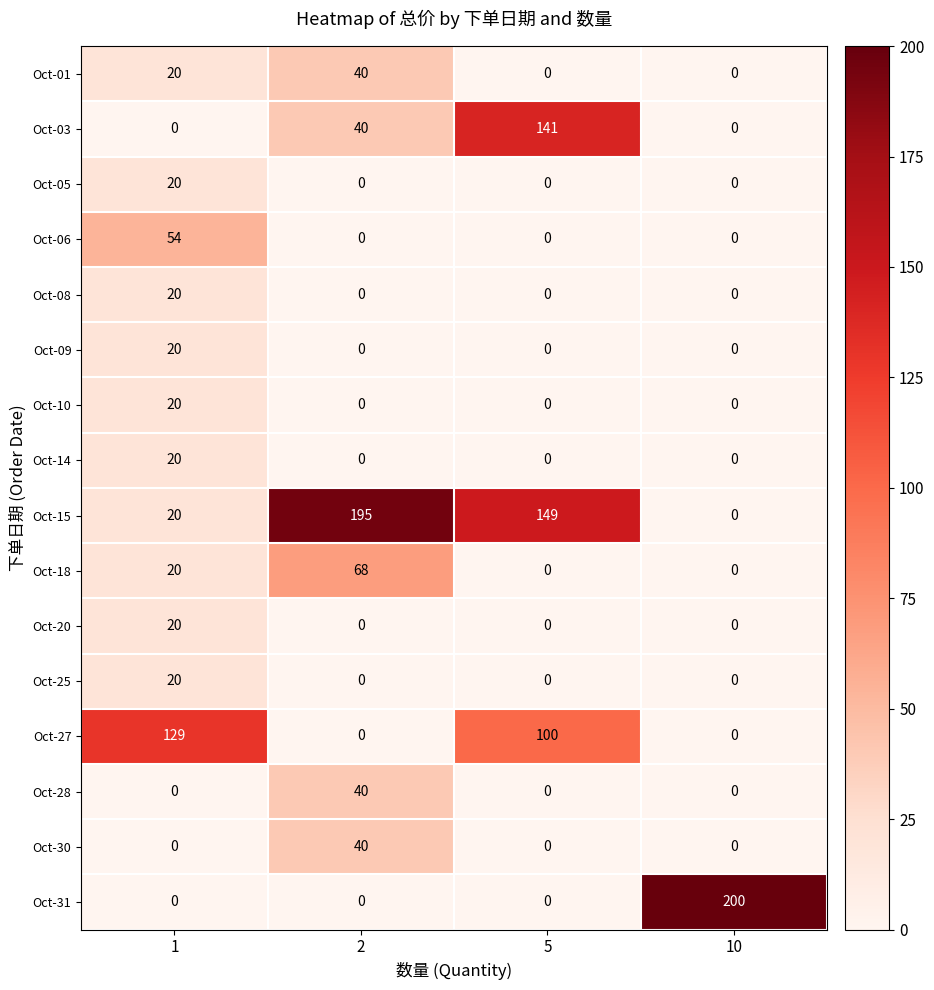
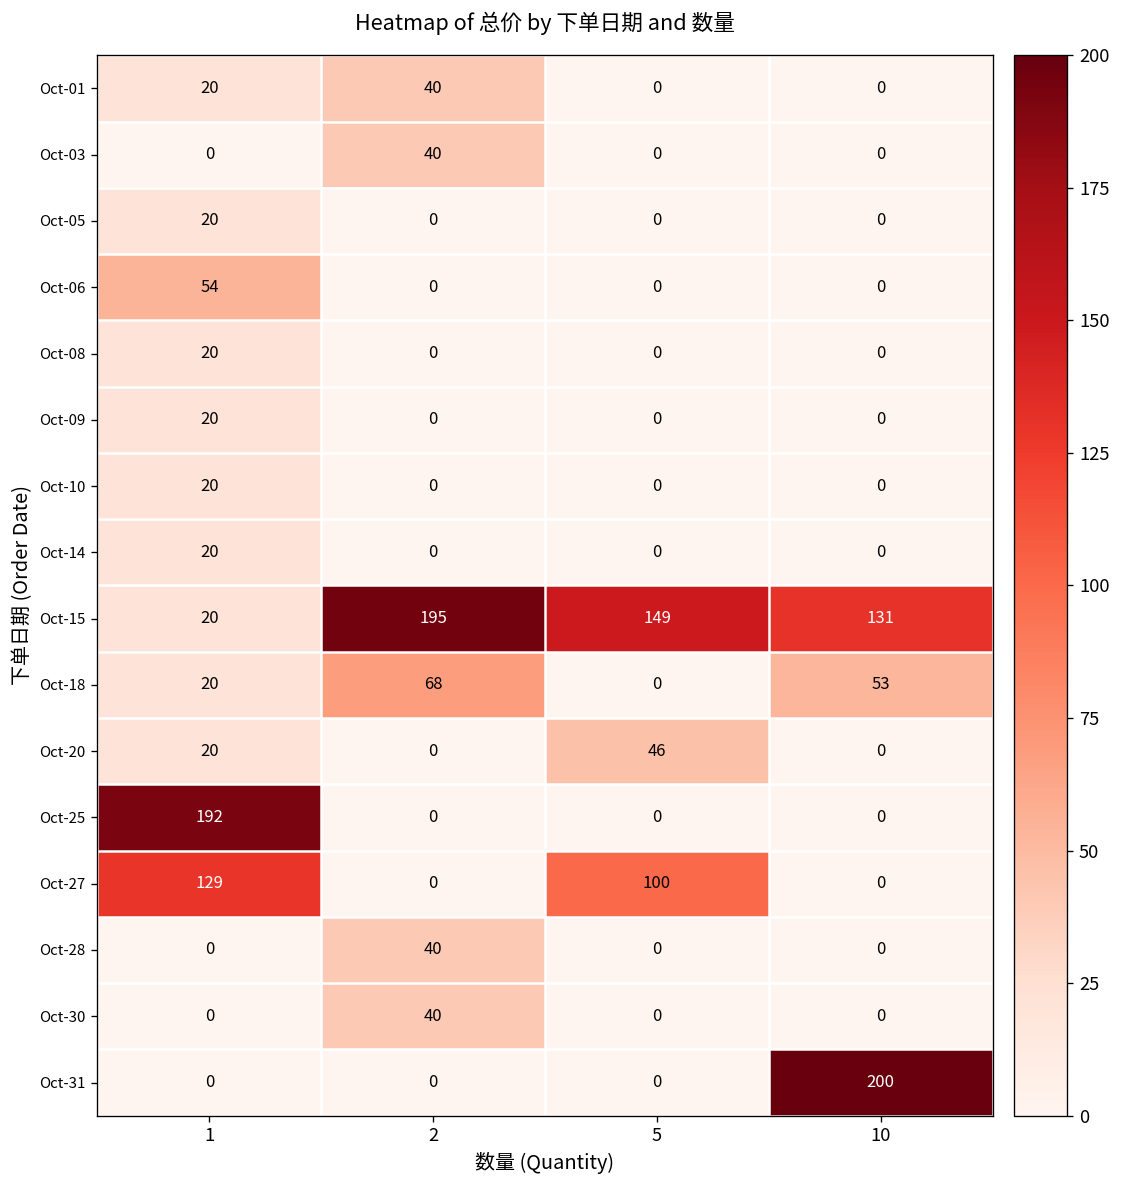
  {
    "Oct-01": {
      "1": 20,
      "2": 40,
      "5": 0,
      "10": 0
    },
    "Oct-03": {
      "1": 0,
      "2": 40,
-     "5": 141,
+     "5": 0,
      "10": 0
    },
    "Oct-05": {
      "1": 20,
      "2": 0,
      "5": 0,
      "10": 0
    },
    "Oct-06": {
      "1": 54,
      "2": 0,
      "5": 0,
      "10": 0
    },
    "Oct-08": {
      "1": 20,
      "2": 0,
      "5": 0,
      "10": 0
    },
    "Oct-09": {
      "1": 20,
      "2": 0,
      "5": 0,
      "10": 0
    },
    "Oct-10": {
      "1": 20,
      "2": 0,
      "5": 0,
      "10": 0
    },
    "Oct-14": {
      "1": 20,
      "2": 0,
      "5": 0,
      "10": 0
    },
    "Oct-15": {
      "1": 20,
      "2": 195,
      "5": 149,
-     "10": 0
+     "10": 131
    },
    "Oct-18": {
      "1": 20,
      "2": 68,
      "5": 0,
-     "10": 0
+     "10": 53
    },
    "Oct-20": {
      "1": 20,
      "2": 0,
-     "5": 0,
+     "5": 46,
      "10": 0
    },
    "Oct-25": {
-     "1": 20,
+     "1": 192,
      "2": 0,
      "5": 0,
      "10": 0
    },
    "Oct-27": {
      "1": 129,
      "2": 0,
      "5": 100,
      "10": 0
    },
    "Oct-28": {
      "1": 0,
      "2": 40,
      "5": 0,
      "10": 0
    },
    "Oct-30": {
      "1": 0,
      "2": 40,
      "5": 0,
      "10": 0
    },
    "Oct-31": {
      "1": 0,
      "2": 0,
      "5": 0,
      "10": 200
    }
  }
